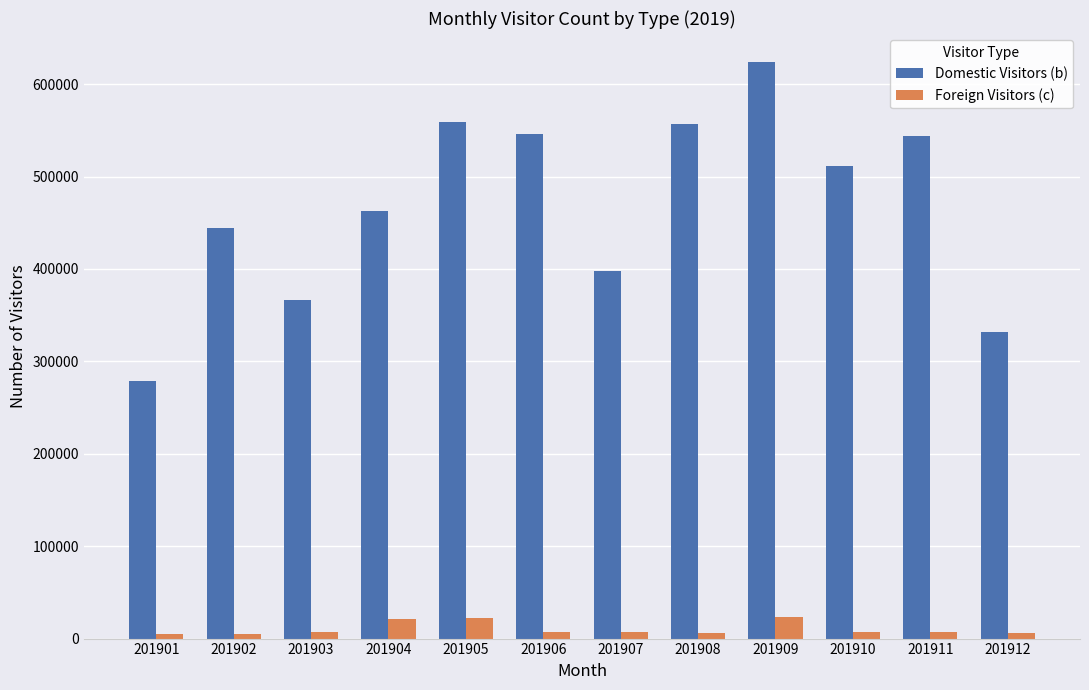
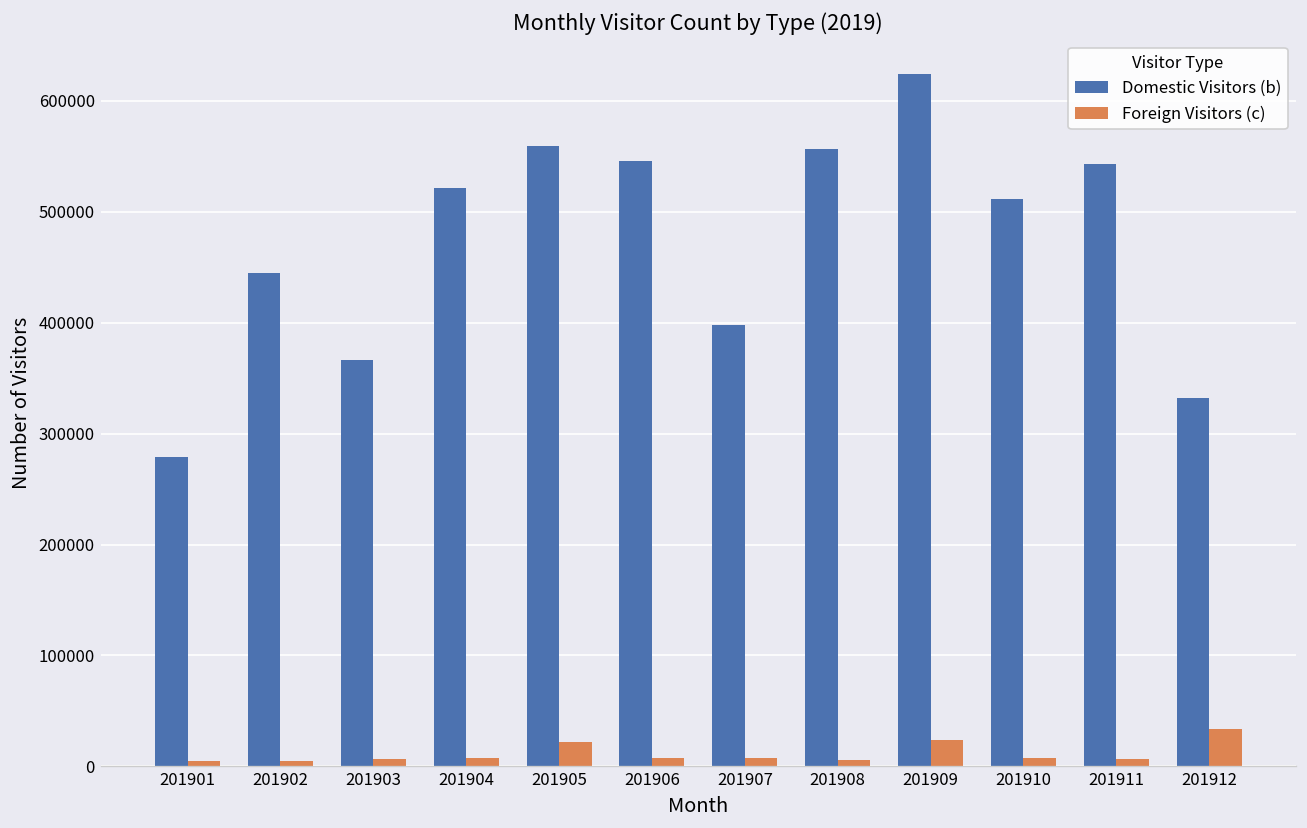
  {
    "Domestic Visitors (b)": {
      "201901": 280000,
      "201902": 440000,
      "201903": 370000,
-     "201904": 460000,
+     "201904": 520000,
      "201905": 560000,
      "201906": 550000,
      "201907": 400000,
      "201908": 560000,
      "201909": 620000,
      "201910": 510000,
      "201911": 540000,
      "201912": 330000
    },
    "Foreign Visitors (c)": {
      "201901": 10000,
      "201902": 0,
      "201903": 10000,
-     "201904": 20000,
+     "201904": 10000,
      "201905": 20000,
      "201906": 10000,
      "201907": 10000,
      "201908": 10000,
      "201909": 20000,
      "201910": 10000,
      "201911": 10000,
-     "201912": 10000
+     "201912": 30000
    }
  }
